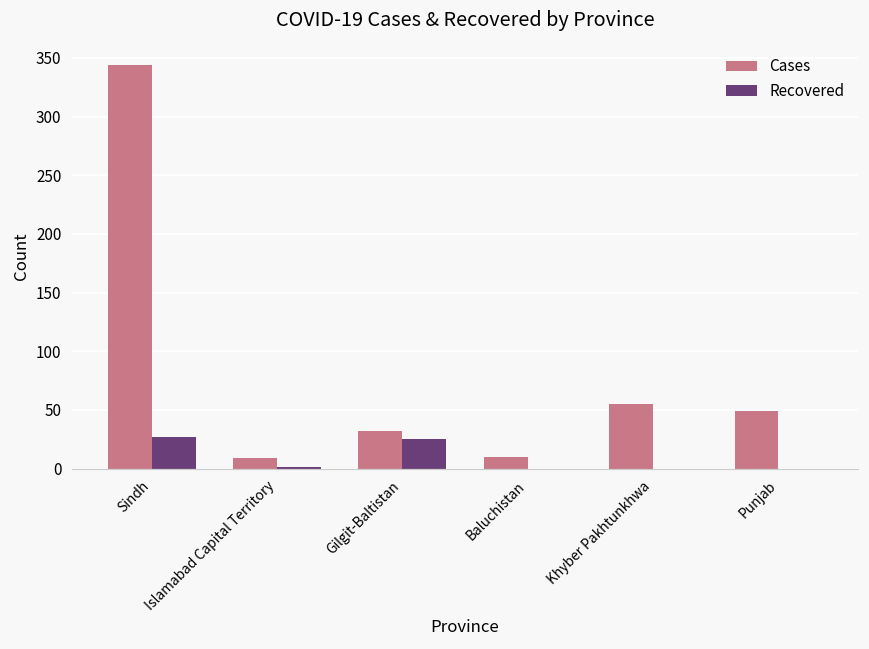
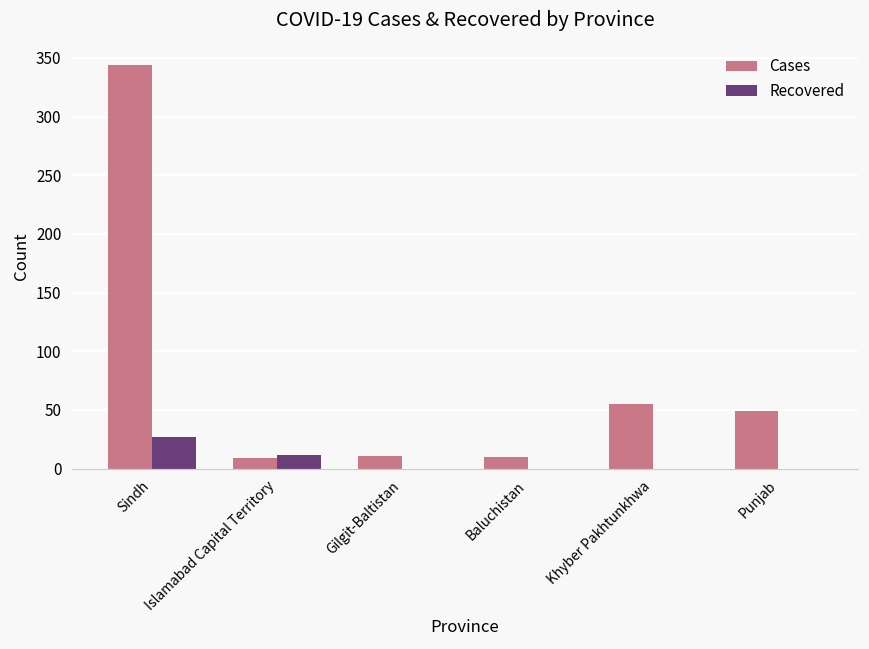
  {
    "Cases": {
      "Sindh": 344,
      "Islamabad Capital Territory": 9,
-     "Gilgit-Baltistan": 32,
+     "Gilgit-Baltistan": 11,
      "Baluchistan": 10,
      "Khyber Pakhtunkhwa": 55,
      "Punjab": 49
    },
    "Recovered": {
      "Sindh": 27,
-     "Islamabad Capital Territory": 1,
-     "Gilgit-Baltistan": 25,
+     "Islamabad Capital Territory": 12,
+     "Gilgit-Baltistan": 0,
      "Baluchistan": 0,
      "Khyber Pakhtunkhwa": 0,
      "Punjab": 0
    }
  }
